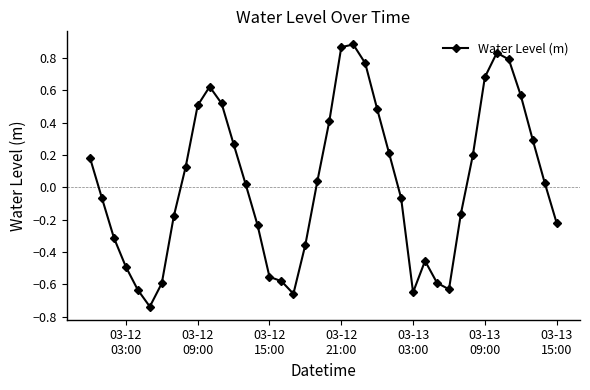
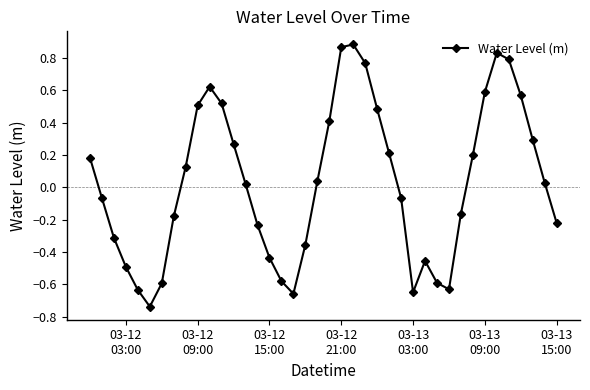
  {
    "03-12 03:00": -0.49,
    "03-12 09:00": 0.51,
-   "03-12 15:00": -0.55,
+   "03-12 15:00": -0.43,
    "03-12 21:00": 0.87,
    "03-13 03:00": -0.65,
-   "03-13 09:00": 0.68,
+   "03-13 09:00": 0.59,
    "03-13 15:00": -0.22
  }
